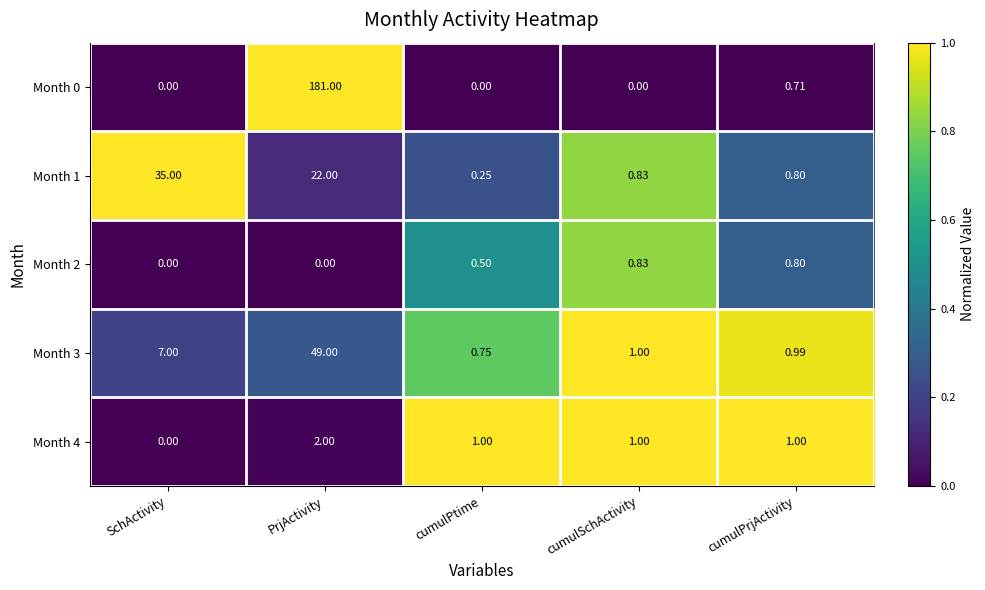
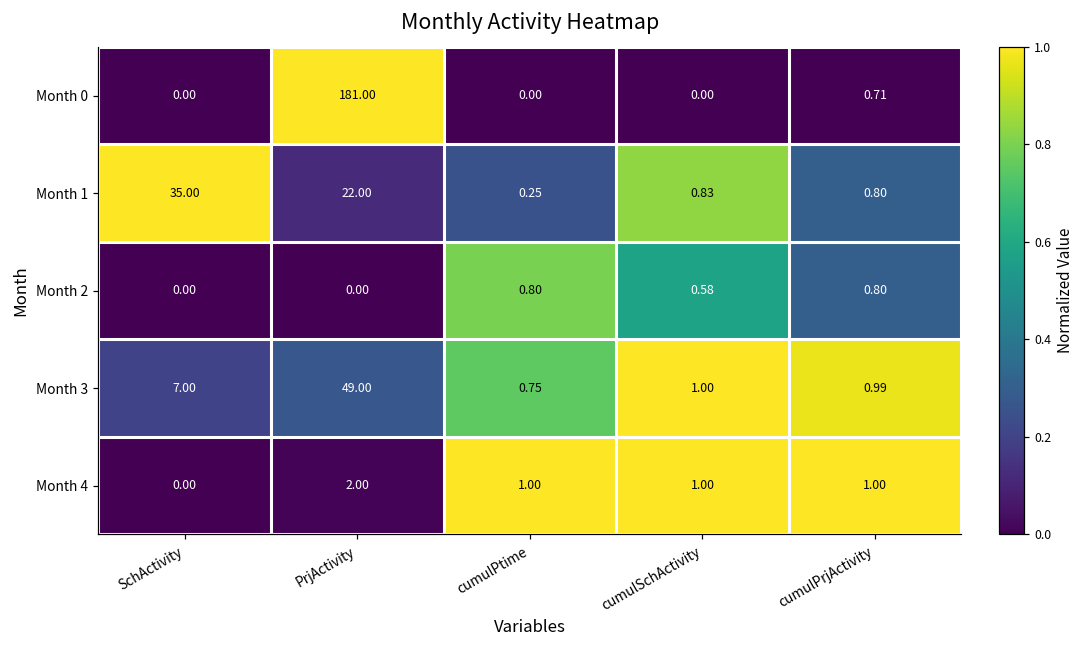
  {
    "Month 0": {
      "SchActivity": 0.00,
      "PrjActivity": 181.00,
      "cumulPtime": 0.00,
      "cumulSchActivity": 0.00,
      "cumulPrjActivity": 0.71
    },
    "Month 1": {
      "SchActivity": 35.00,
      "PrjActivity": 22.00,
      "cumulPtime": 0.25,
      "cumulSchActivity": 0.83,
      "cumulPrjActivity": 0.80
    },
    "Month 2": {
      "SchActivity": 0.00,
      "PrjActivity": 0.00,
-     "cumulPtime": 0.50,
-     "cumulSchActivity": 0.83,
+     "cumulPtime": 0.80,
+     "cumulSchActivity": 0.58,
      "cumulPrjActivity": 0.80
    },
    "Month 3": {
      "SchActivity": 7.00,
      "PrjActivity": 49.00,
      "cumulPtime": 0.75,
      "cumulSchActivity": 1.00,
      "cumulPrjActivity": 0.99
    },
    "Month 4": {
      "SchActivity": 0.00,
      "PrjActivity": 2.00,
      "cumulPtime": 1.00,
      "cumulSchActivity": 1.00,
      "cumulPrjActivity": 1.00
    }
  }
